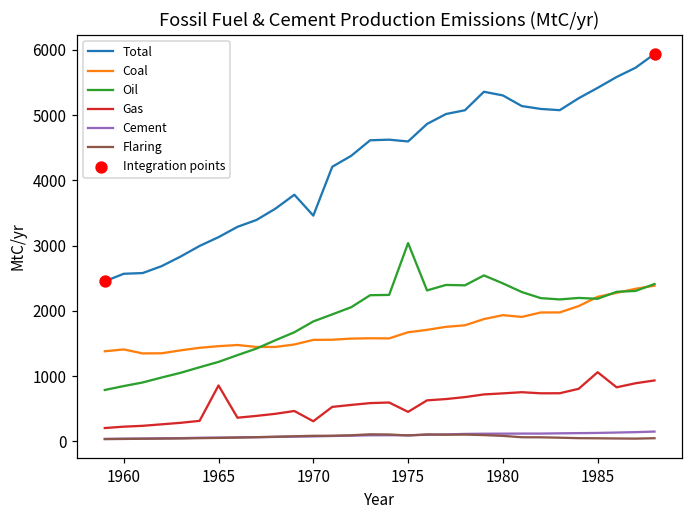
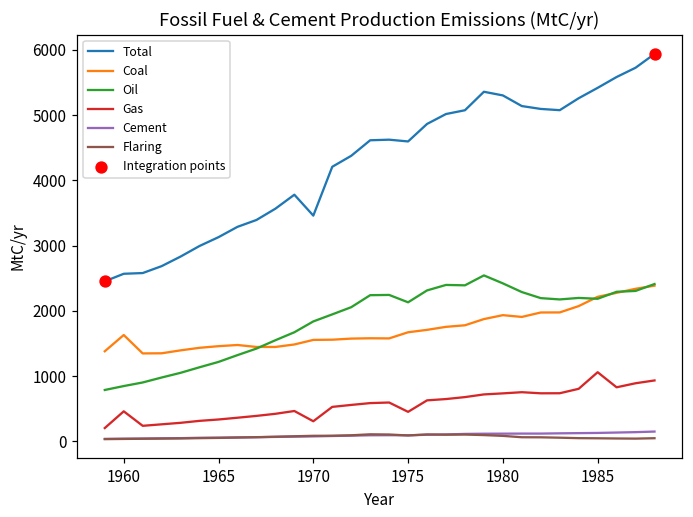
  {
    "Total": {
      "1960": 2600,
      "1965": 3100,
      "1970": 3500,
      "1975": 4600,
      "1980": 5300,
      "1985": 5400
    },
    "Coal": {
-     "1960": 1400,
+     "1960": 1600,
      "1965": 1500,
      "1970": 1600,
      "1975": 1700,
      "1980": 1900
    },
    "Oil": {
      "1960": 800,
      "1965": 1200,
      "1970": 1800,
-     "1975": 3000,
+     "1975": 2100,
      "1980": 2400
    },
    "Gas": {
-     "1960": 200,
-     "1965": 900,
+     "1960": 500,
+     "1965": 300,
      "1970": 300,
      "1975": 500,
      "1980": 700,
      "1985": 1100
    },
    "Cement": {
      "1985": 100
    },
    "Flaring": {
      "1985": 0
    }
  }
